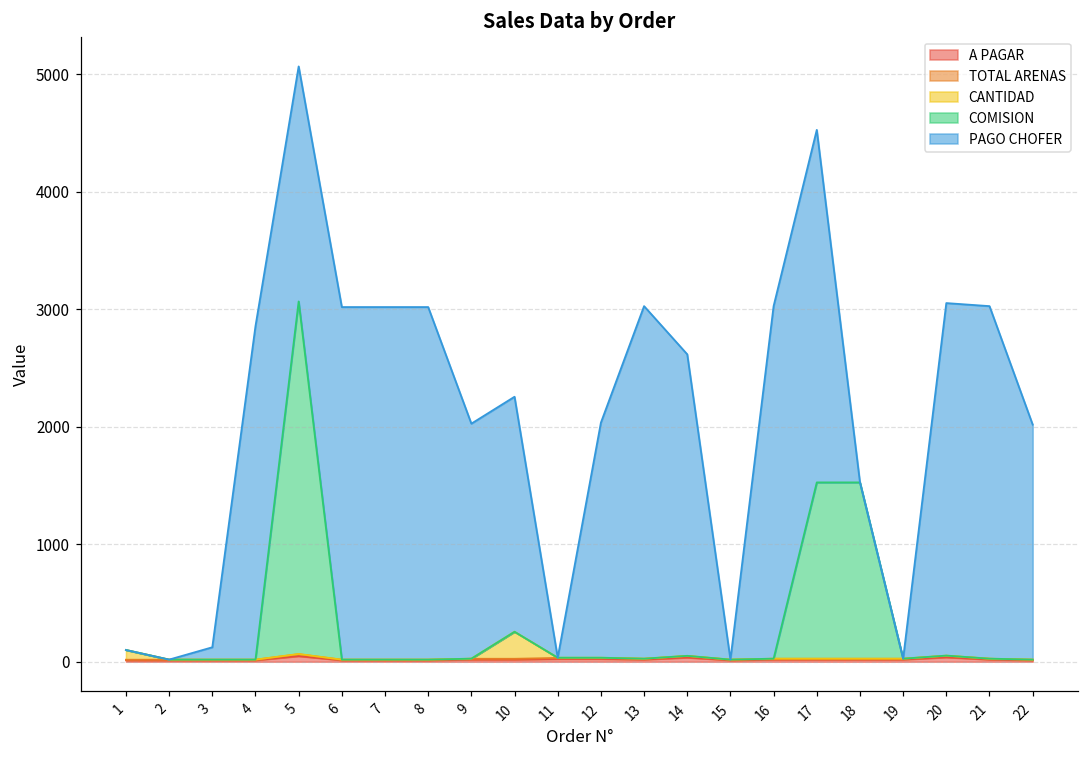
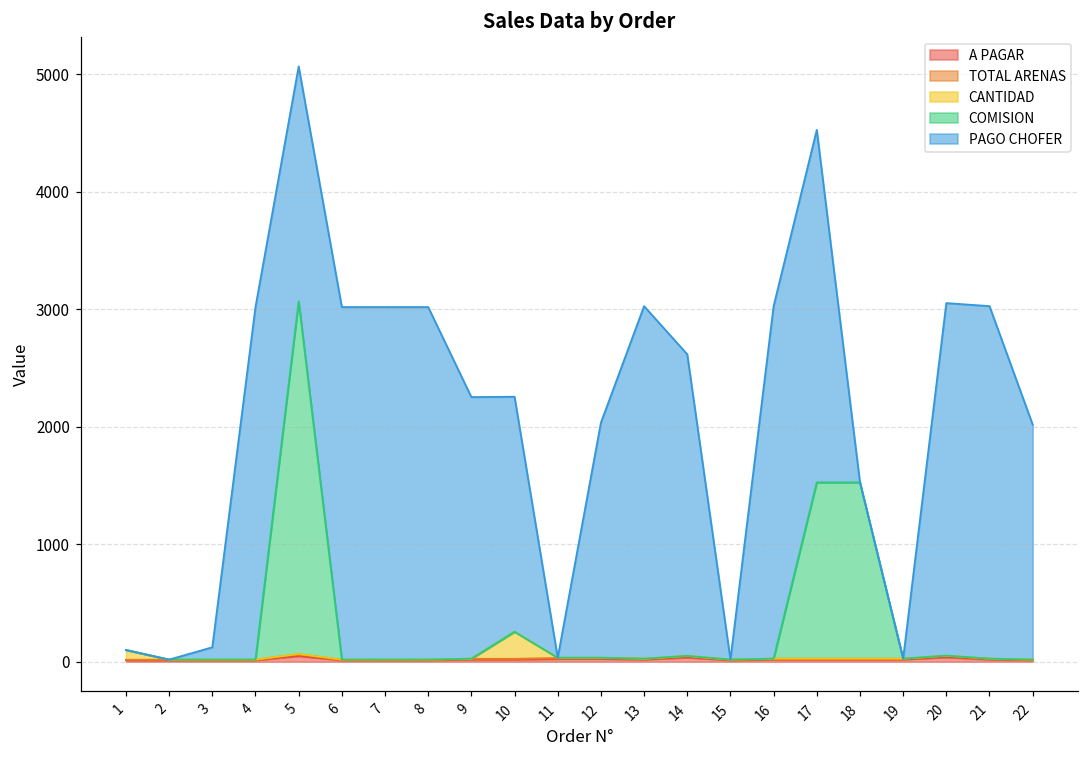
  {
    "COMISION": {
      "5": 3000,
      "17": 1500
    },
    "PAGO CHOFER": {
      "3": 110,
-     "4": 2840,
+     "4": 3000,
      "5": 2000,
      "6": 3000,
      "7": 3000,
      "8": 3000,
-     "9": 2000,
+     "9": 2230,
      "10": 2000,
      "12": 2000,
      "13": 3000,
      "14": 2570,
      "16": 3000,
      "17": 3000,
      "20": 3000,
      "21": 3000,
      "22": 2000
    }
  }
